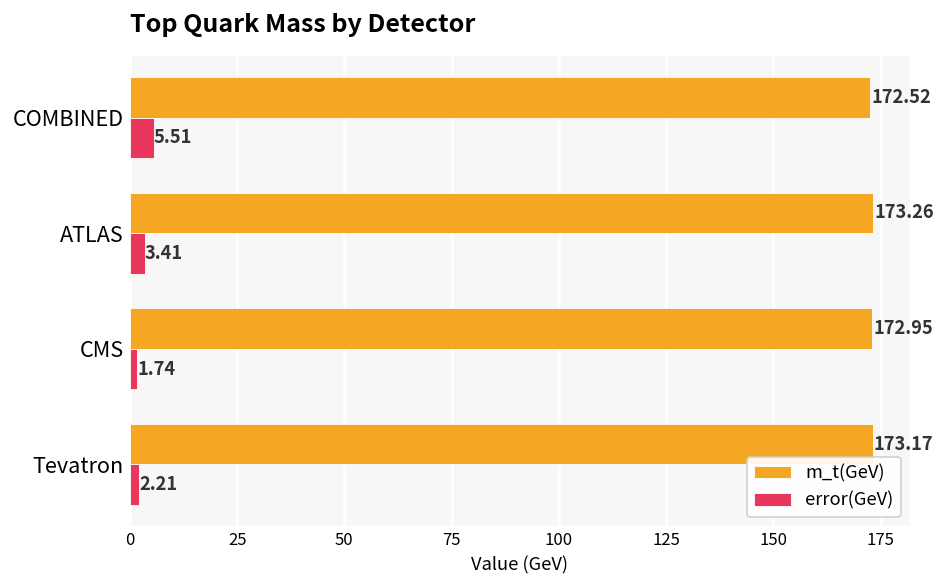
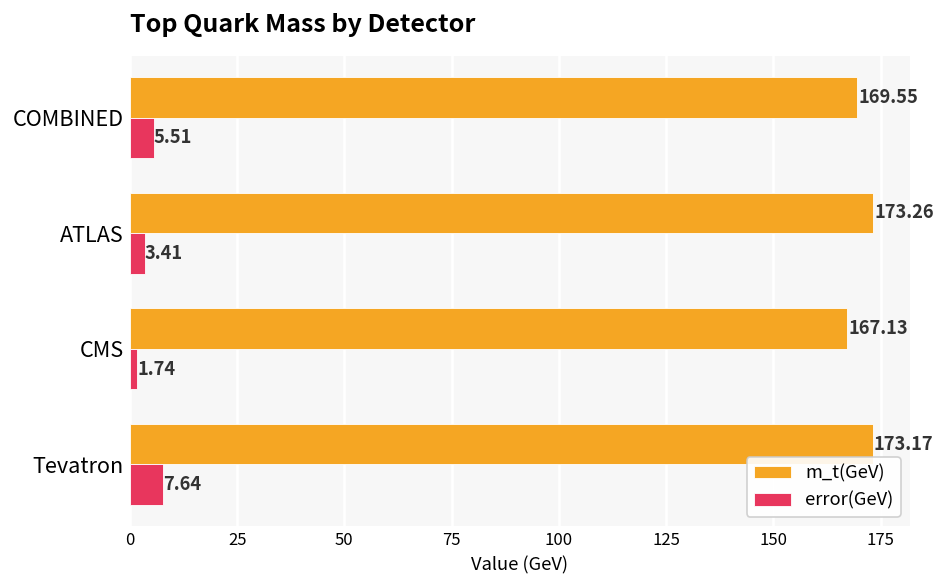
  {
    "m_t(GeV)": {
-     "COMBINED": 172.52,
+     "COMBINED": 169.55,
      "ATLAS": 173.26,
-     "CMS": 172.95
+     "CMS": 167.13
    },
    "error(GeV)": {
      "COMBINED": 5.51,
      "ATLAS": 3.41,
      "CMS": 1.74,
-     "Tevatron": 2.21
+     "Tevatron": 7.64
    }
  }
